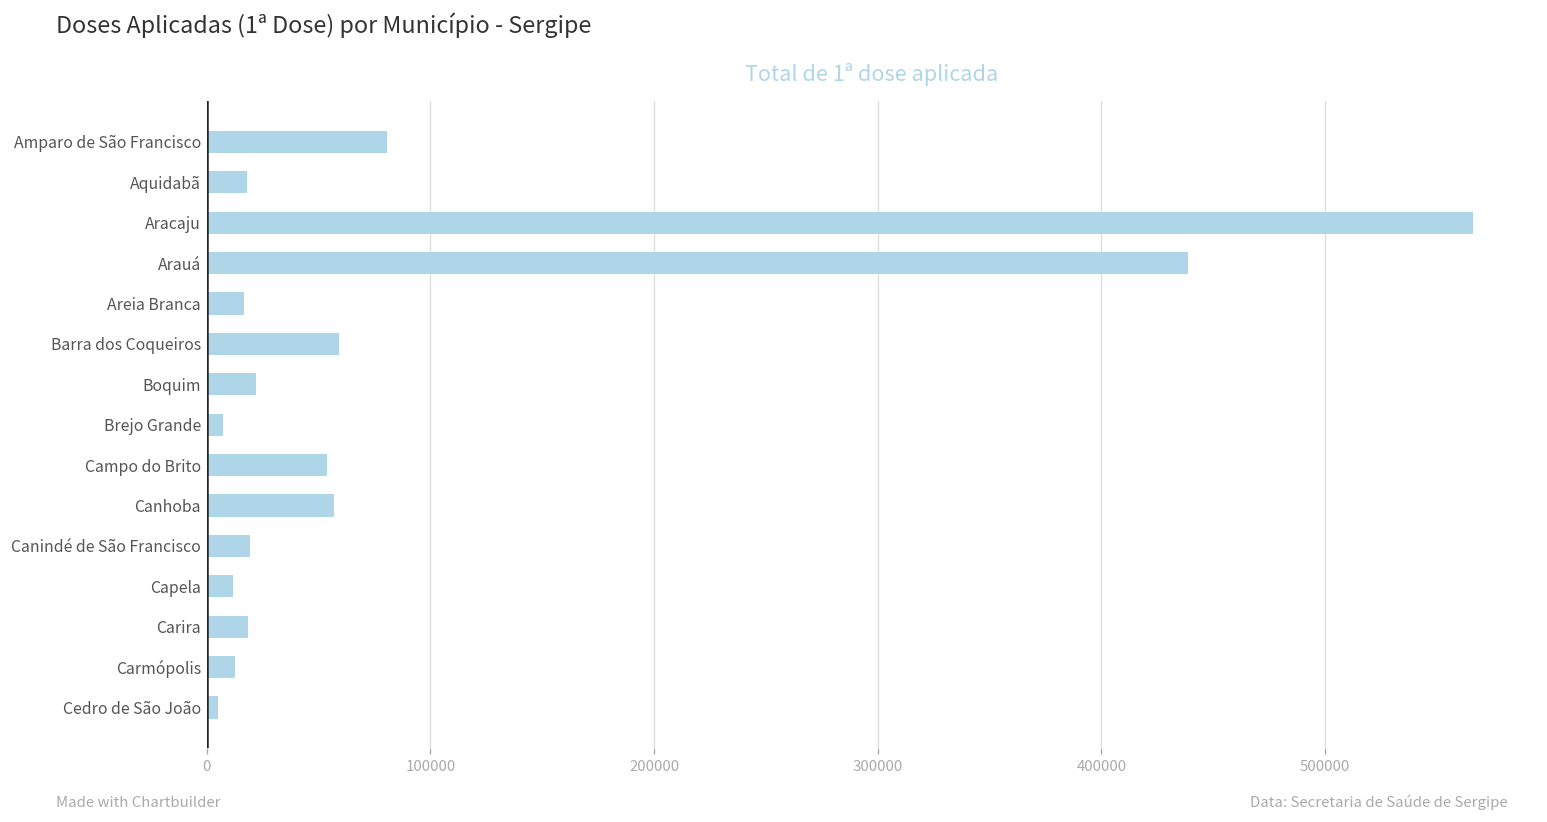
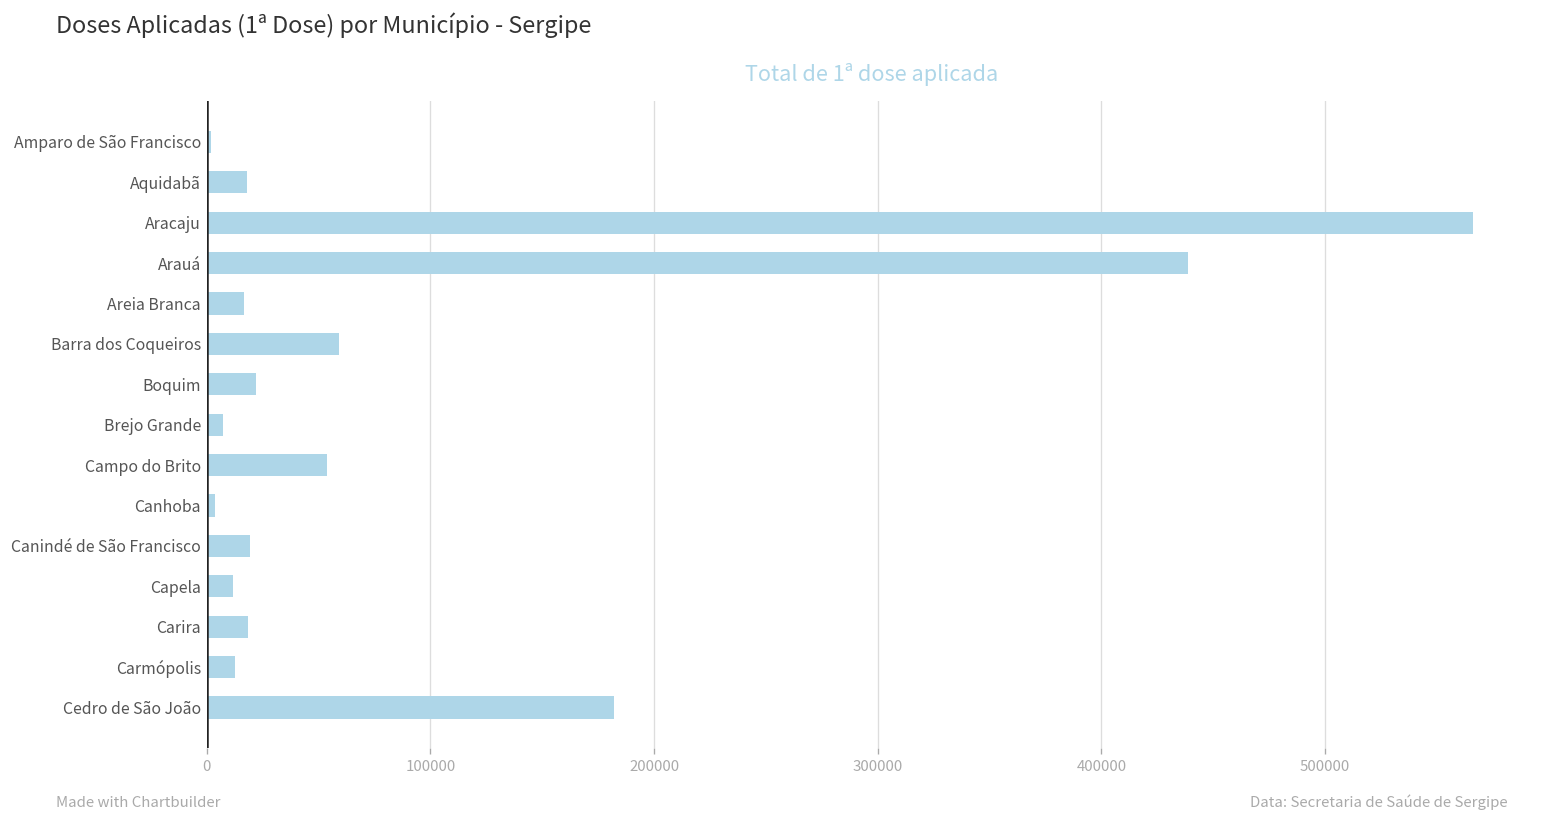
  {
-   "Amparo de São Francisco": 81000,
+   "Amparo de São Francisco": 2000,
    "Aquidabã": 18000,
    "Aracaju": 566000,
    "Arauá": 439000,
    "Areia Branca": 16000,
    "Barra dos Coqueiros": 59000,
    "Boquim": 22000,
    "Brejo Grande": 7000,
    "Campo do Brito": 54000,
-   "Canhoba": 57000,
+   "Canhoba": 3000,
    "Canindé de São Francisco": 19000,
    "Capela": 11000,
    "Carira": 18000,
    "Carmópolis": 13000,
-   "Cedro de São João": 5000
+   "Cedro de São João": 182000
  }
